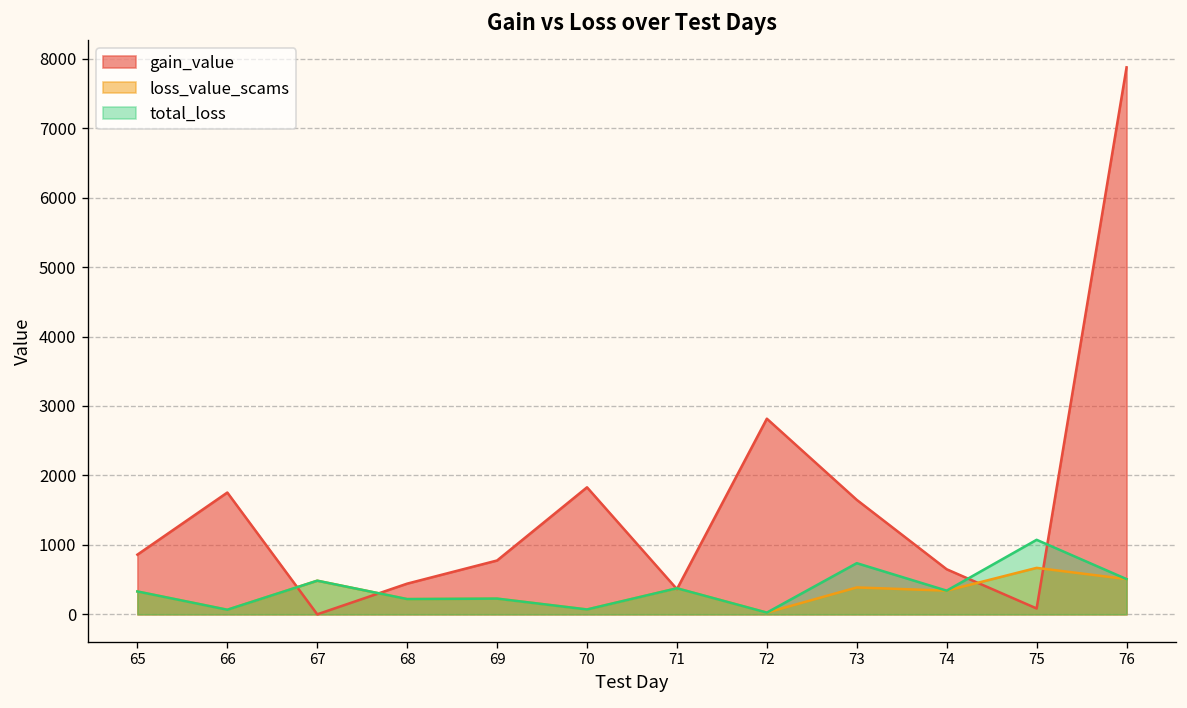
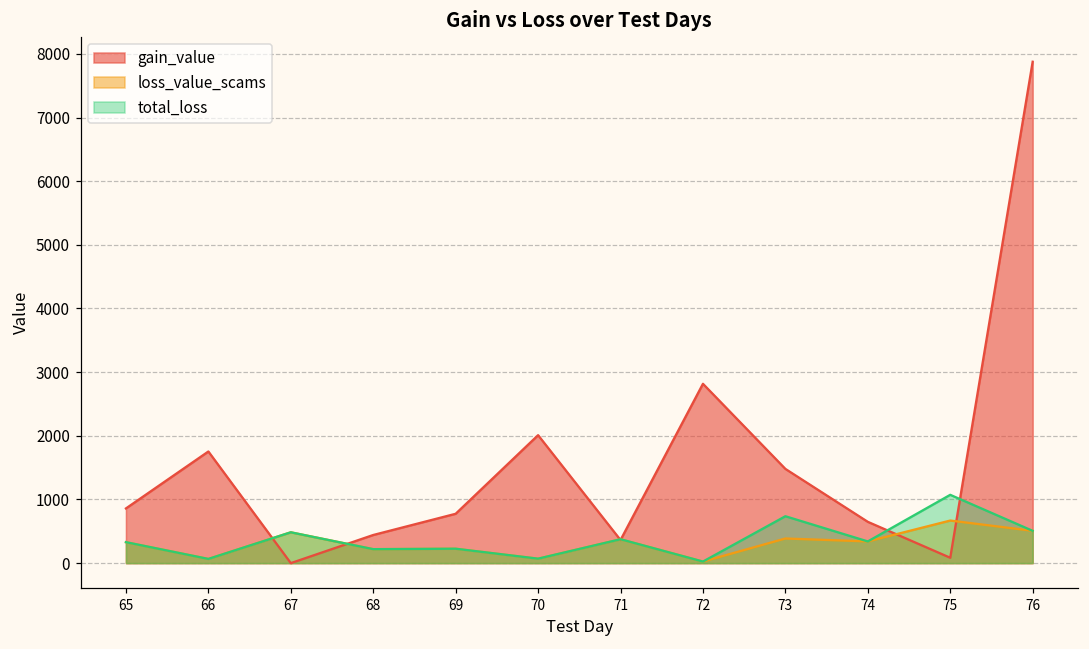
  {
    "gain_value": {
      "65": 900,
      "66": 1800,
      "67": 0,
      "68": 400,
      "69": 800,
-     "70": 1800,
+     "70": 2000,
      "72": 2800,
-     "73": 1600,
+     "73": 1500,
      "74": 600,
      "75": 100,
      "76": 7900
    },
    "loss_value_scams": {
      "73": 400,
      "75": 700
    },
    "total_loss": {
      "73": 700,
      "75": 1100
    }
  }
